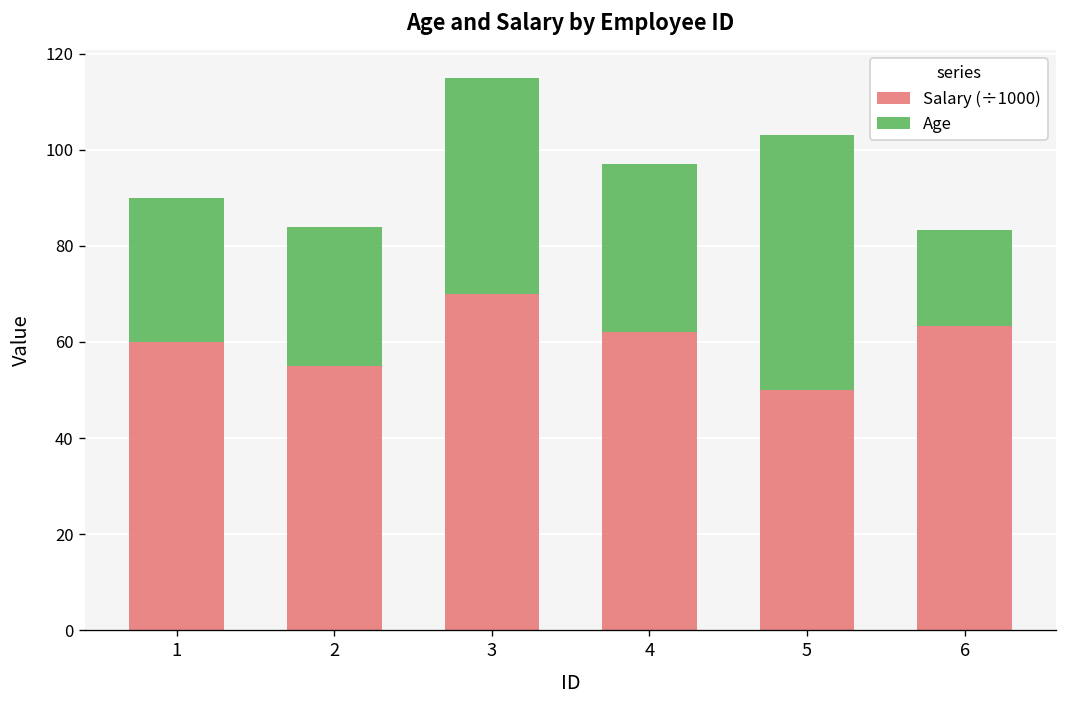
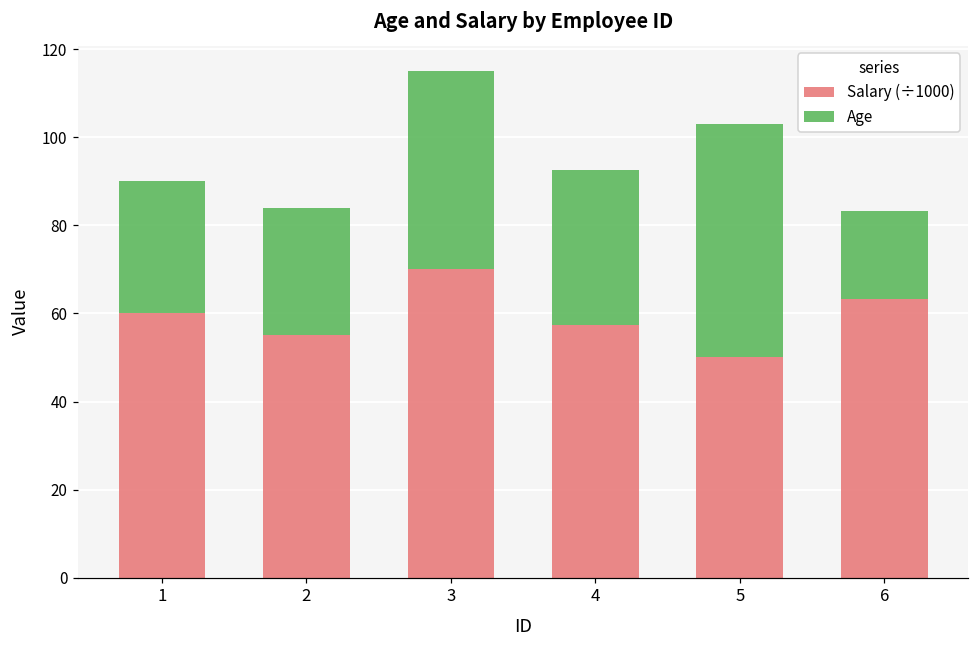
  {
    "Salary (÷1000)": {
      "1": 60,
      "2": 55,
      "3": 70,
-     "4": 62,
+     "4": 57,
      "5": 50,
      "6": 63
    },
    "Age": {
      "1": 30,
      "2": 29,
      "3": 45,
      "4": 35,
      "5": 53,
      "6": 20
    }
  }
